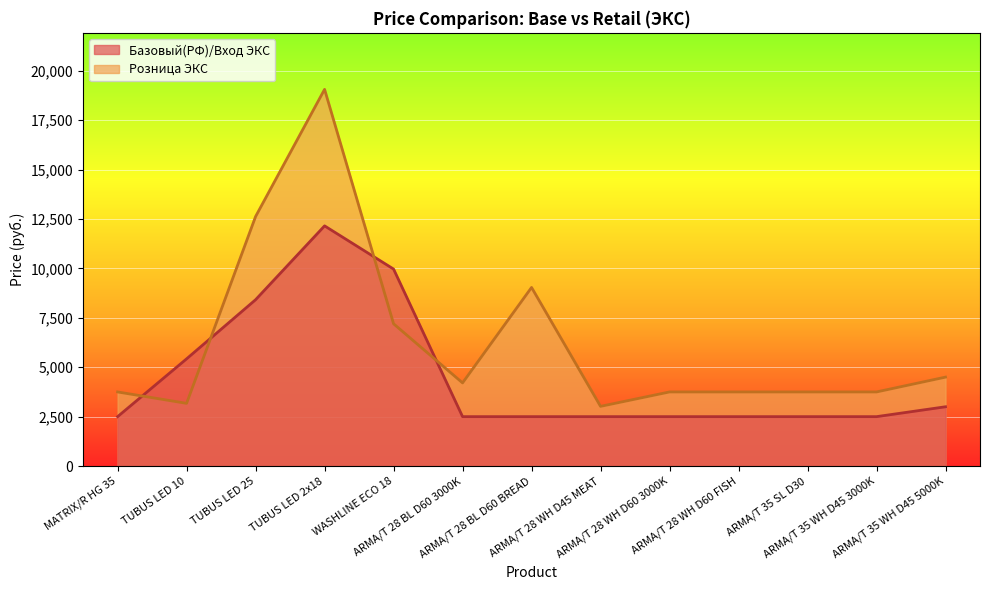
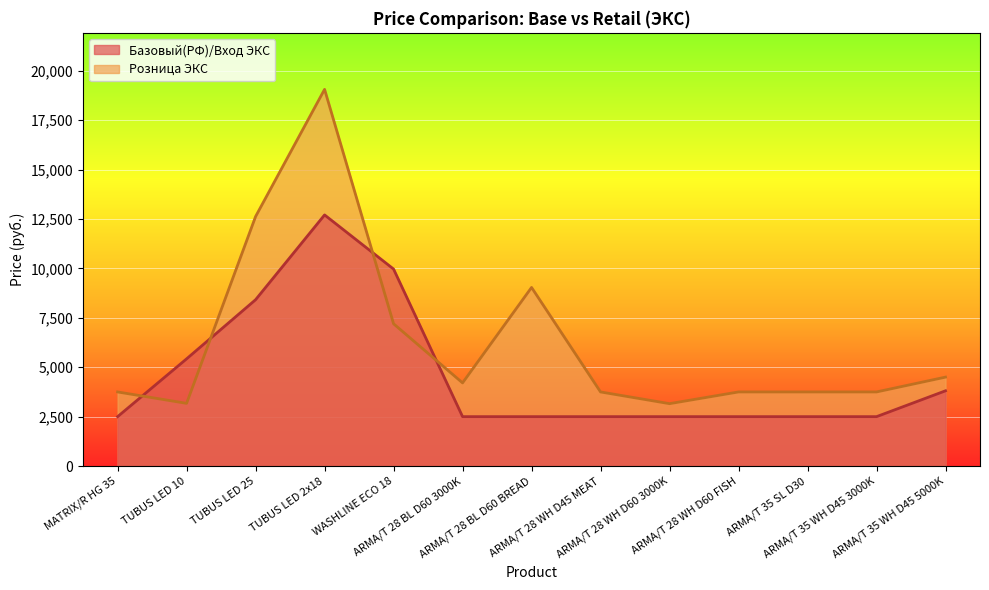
  {
    "Базовый(РФ)/Вход ЭКС": {
      "MATRIX/R HG 35": "2,500",
      "TUBUS LED 10": "5,400",
      "TUBUS LED 25": "8,400",
-     "TUBUS LED 2x18": "12,200",
+     "TUBUS LED 2x18": "12,700",
      "WASHLINE ECO 18": "10,000",
      "ARMA/T 28 BL D60 3000K": "2,500",
      "ARMA/T 28 BL D60 BREAD": "2,500",
      "ARMA/T 28 WH D45 MEAT": "2,500",
      "ARMA/T 28 WH D60 3000K": "2,500",
      "ARMA/T 28 WH D60 FISH": "2,500",
      "ARMA/T 35 SL D30": "2,500",
      "ARMA/T 35 WH D45 3000K": "2,500",
-     "ARMA/T 35 WH D45 5000K": "3,000"
+     "ARMA/T 35 WH D45 5000K": "3,800"
    },
    "Розница ЭКС": {
      "MATRIX/R HG 35": "3,800",
      "TUBUS LED 10": "3,200",
      "TUBUS LED 25": "12,600",
      "TUBUS LED 2x18": "19,100",
      "WASHLINE ECO 18": "7,200",
      "ARMA/T 28 BL D60 3000K": "4,200",
      "ARMA/T 28 BL D60 BREAD": "9,000",
-     "ARMA/T 28 WH D45 MEAT": "3,000",
-     "ARMA/T 28 WH D60 3000K": "3,800",
+     "ARMA/T 28 WH D45 MEAT": "3,800",
+     "ARMA/T 28 WH D60 3000K": "3,200",
      "ARMA/T 28 WH D60 FISH": "3,800",
      "ARMA/T 35 SL D30": "3,800",
      "ARMA/T 35 WH D45 3000K": "3,800",
      "ARMA/T 35 WH D45 5000K": "4,500"
    }
  }
